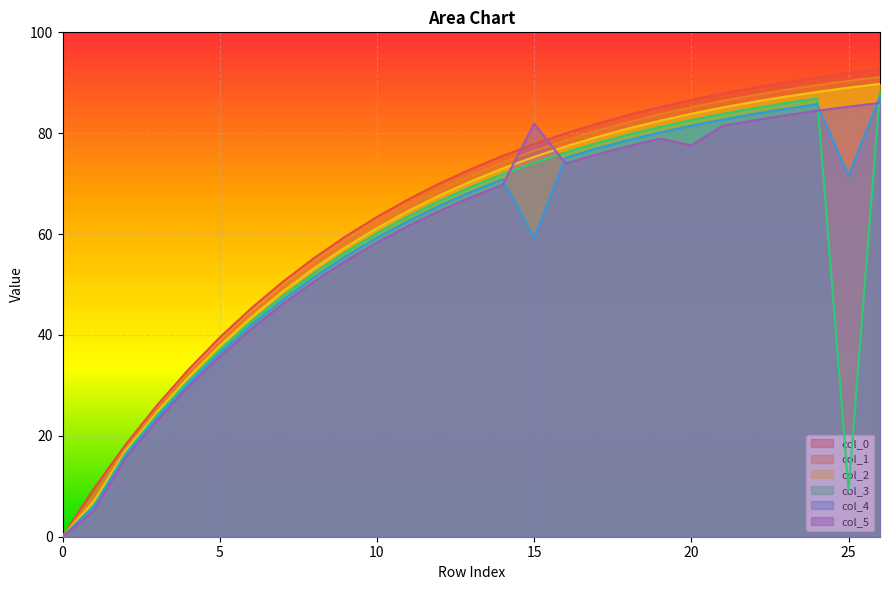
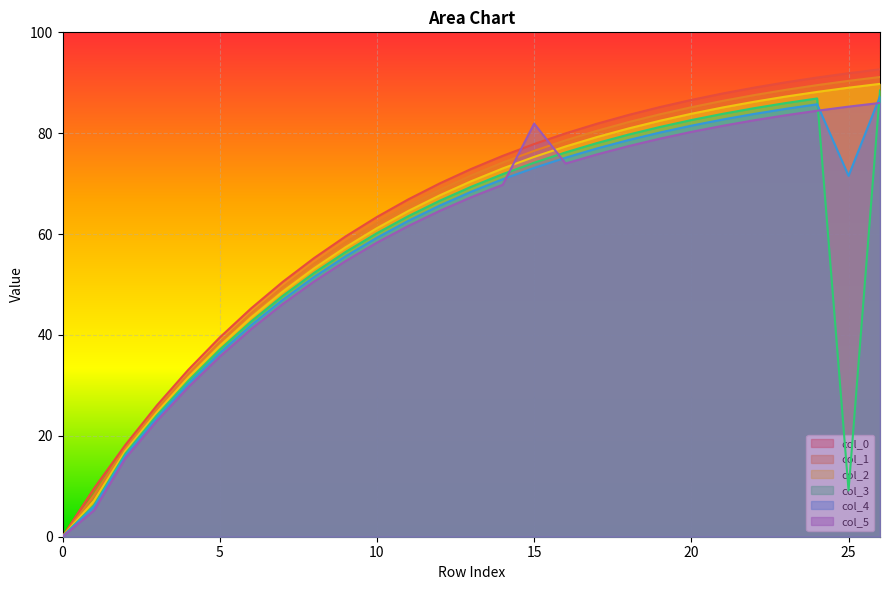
  {
    "col_3": {
      "5": 37,
      "10": 60,
      "15": 74,
      "20": 83
    },
    "col_4": {
      "5": 36,
      "10": 59,
-     "15": 59,
+     "15": 73,
      "20": 81,
      "25": 72
    },
    "col_5": {
      "5": 36,
      "10": 58,
      "15": 82,
-     "20": 78,
+     "20": 80,
      "25": 85
    }
  }
